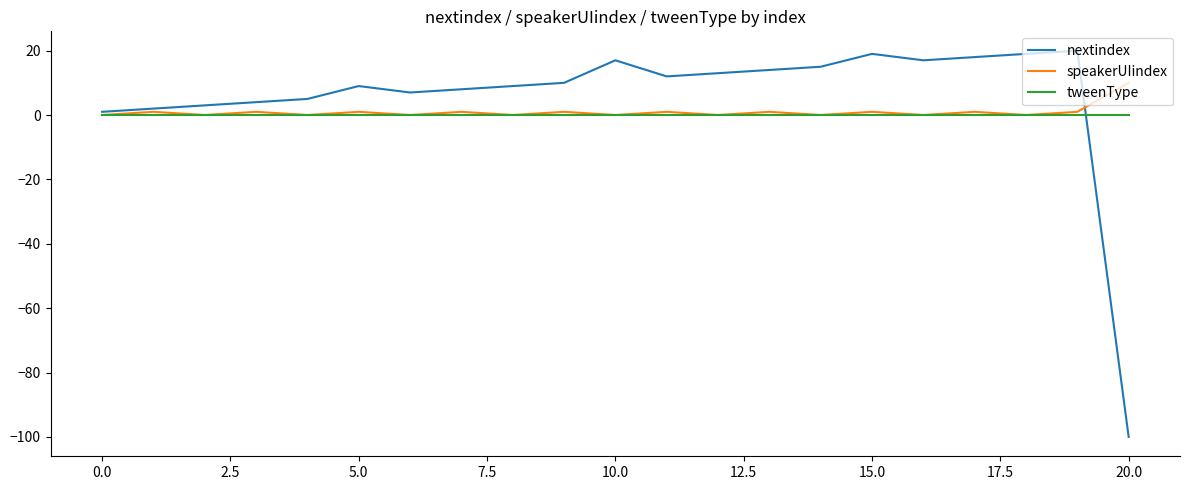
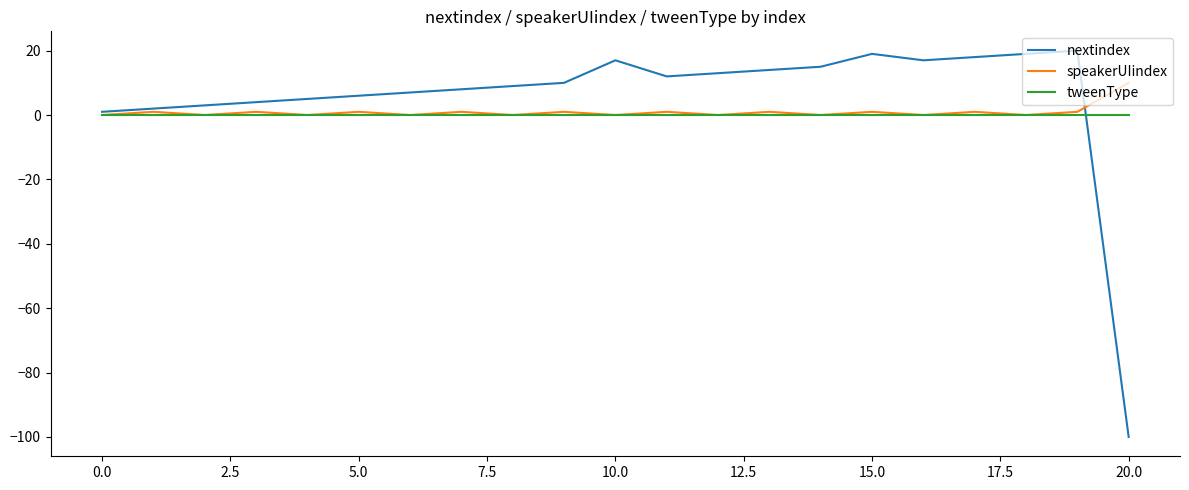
  {
    "nextindex": {
      "0.0": 1,
-     "5.0": 9,
+     "5.0": 6,
      "10.0": 17,
      "15.0": 19,
      "20.0": -100
    },
    "speakerUIindex": {
      "5.0": 1,
      "15.0": 1
    },
    "tweenType": {
      "5.0": 0,
      "15.0": 0,
      "20.0": 0
    }
  }
